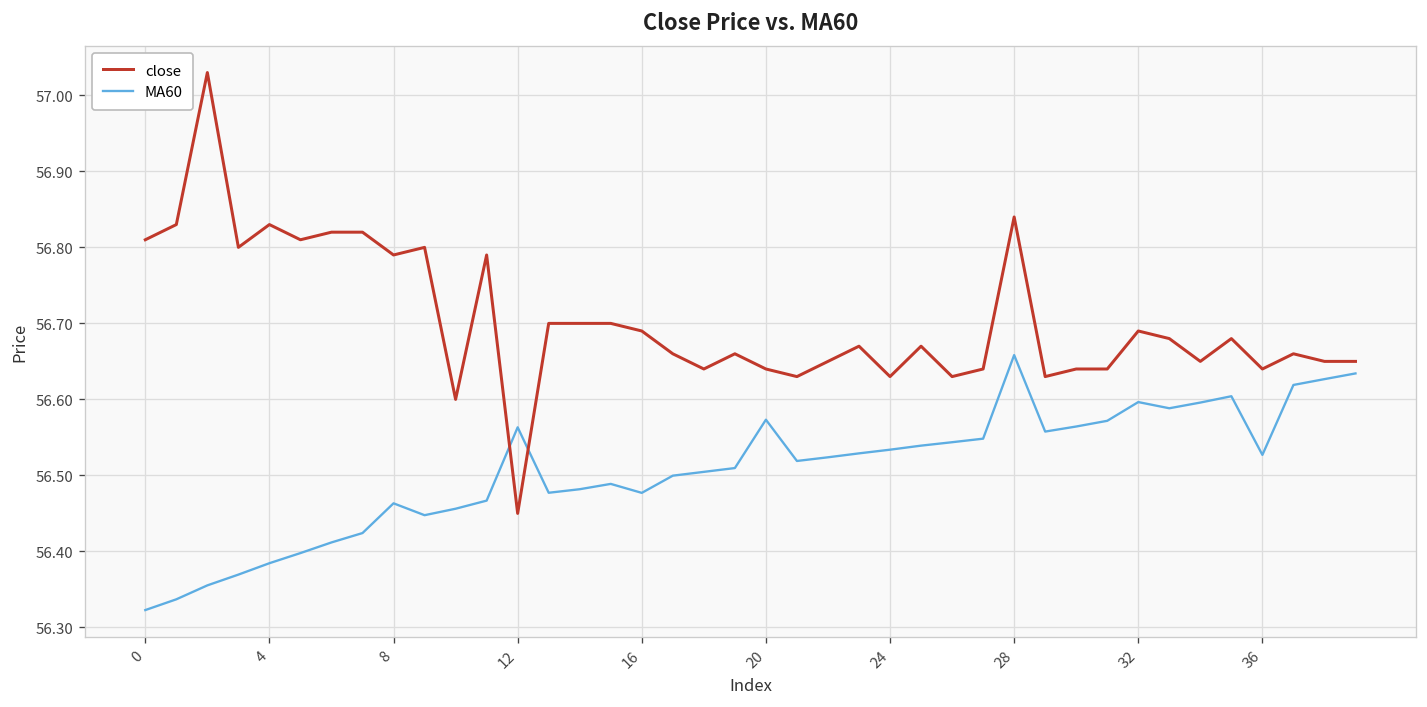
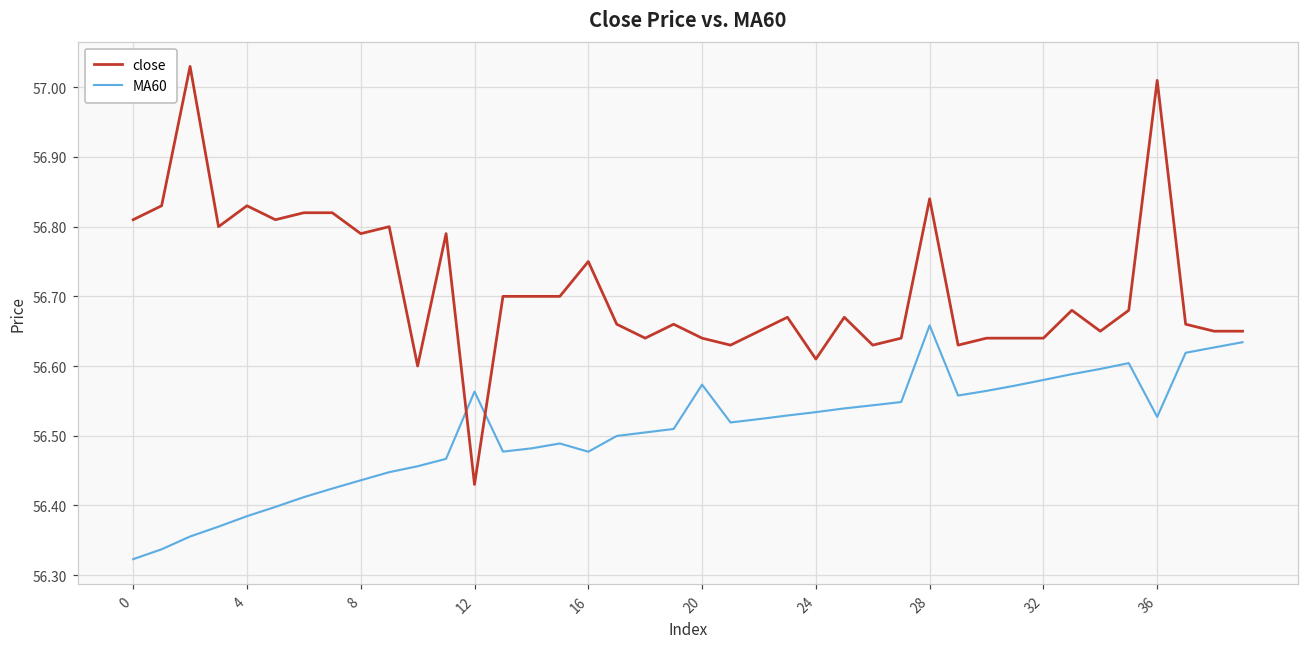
  {
    "close": {
      "0": 56.81,
      "4": 56.83,
      "8": 56.79,
-     "12": 56.45,
-     "16": 56.69,
+     "12": 56.43,
+     "16": 56.75,
      "20": 56.64,
-     "24": 56.63,
+     "24": 56.61,
      "28": 56.84,
-     "32": 56.69,
-     "36": 56.64
+     "32": 56.64,
+     "36": 57.01
    },
    "MA60": {
      "0": 56.32,
      "4": 56.38,
-     "8": 56.46,
+     "8": 56.44,
      "12": 56.56,
      "16": 56.48,
      "20": 56.57,
      "24": 56.53,
      "28": 56.66,
-     "32": 56.60,
+     "32": 56.58,
      "36": 56.53
    }
  }
